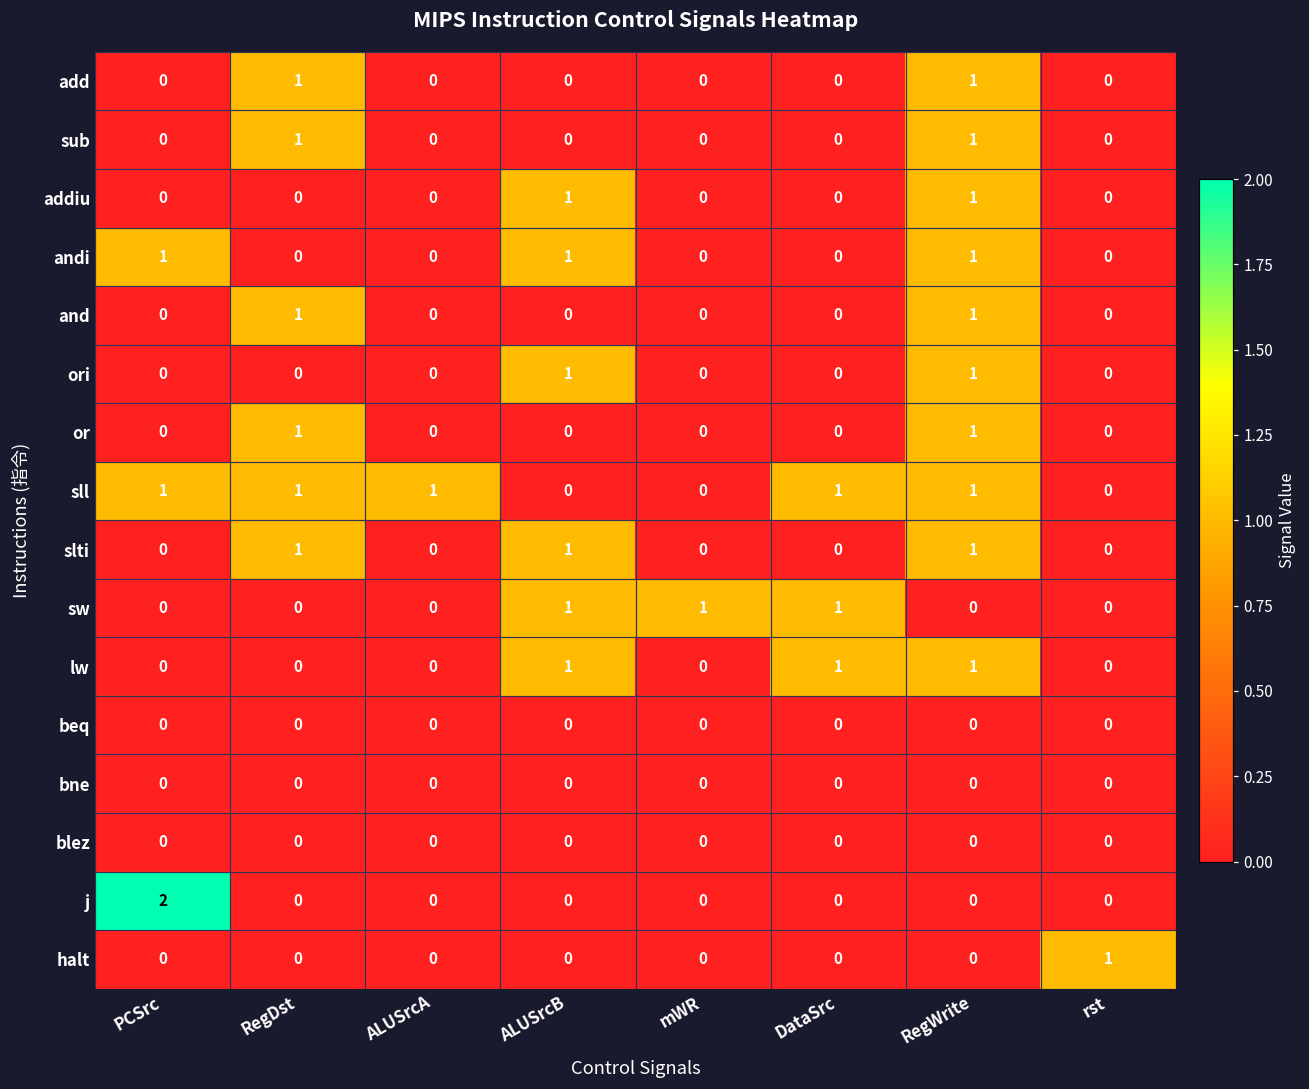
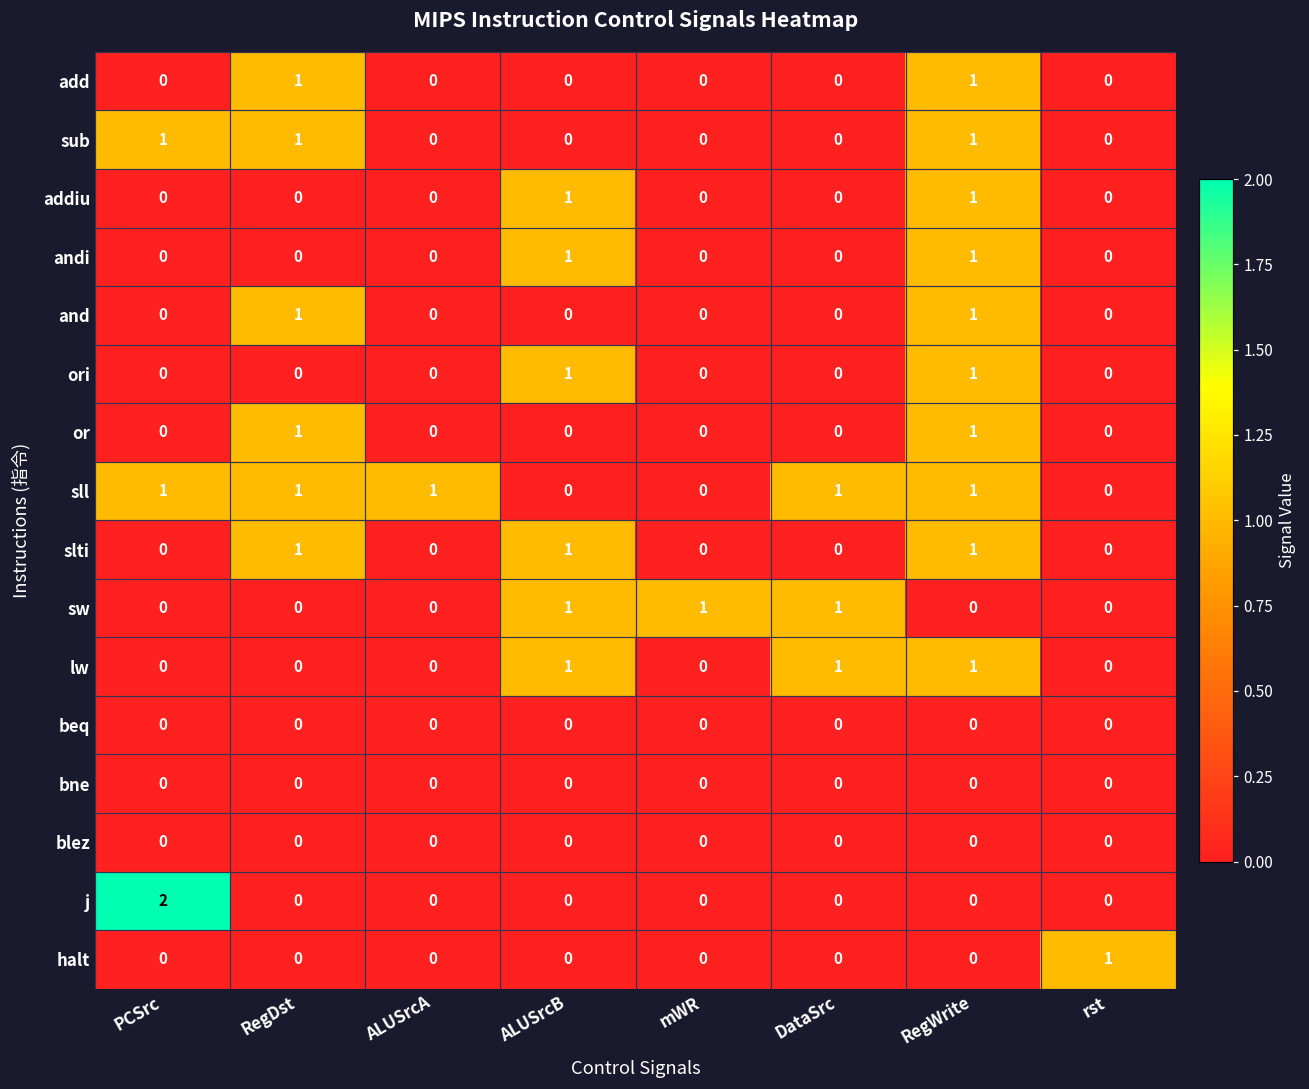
  {
    "add": {
      "PCSrc": 0,
      "RegDst": 1,
      "ALUSrcA": 0,
      "ALUSrcB": 0,
      "mWR": 0,
      "DataSrc": 0,
      "RegWrite": 1,
      "rst": 0
    },
    "sub": {
-     "PCSrc": 0,
+     "PCSrc": 1,
      "RegDst": 1,
      "ALUSrcA": 0,
      "ALUSrcB": 0,
      "mWR": 0,
      "DataSrc": 0,
      "RegWrite": 1,
      "rst": 0
    },
    "addiu": {
      "PCSrc": 0,
      "RegDst": 0,
      "ALUSrcA": 0,
      "ALUSrcB": 1,
      "mWR": 0,
      "DataSrc": 0,
      "RegWrite": 1,
      "rst": 0
    },
    "andi": {
-     "PCSrc": 1,
+     "PCSrc": 0,
      "RegDst": 0,
      "ALUSrcA": 0,
      "ALUSrcB": 1,
      "mWR": 0,
      "DataSrc": 0,
      "RegWrite": 1,
      "rst": 0
    },
    "and": {
      "PCSrc": 0,
      "RegDst": 1,
      "ALUSrcA": 0,
      "ALUSrcB": 0,
      "mWR": 0,
      "DataSrc": 0,
      "RegWrite": 1,
      "rst": 0
    },
    "ori": {
      "PCSrc": 0,
      "RegDst": 0,
      "ALUSrcA": 0,
      "ALUSrcB": 1,
      "mWR": 0,
      "DataSrc": 0,
      "RegWrite": 1,
      "rst": 0
    },
    "or": {
      "PCSrc": 0,
      "RegDst": 1,
      "ALUSrcA": 0,
      "ALUSrcB": 0,
      "mWR": 0,
      "DataSrc": 0,
      "RegWrite": 1,
      "rst": 0
    },
    "sll": {
      "PCSrc": 1,
      "RegDst": 1,
      "ALUSrcA": 1,
      "ALUSrcB": 0,
      "mWR": 0,
      "DataSrc": 1,
      "RegWrite": 1,
      "rst": 0
    },
    "slti": {
      "PCSrc": 0,
      "RegDst": 1,
      "ALUSrcA": 0,
      "ALUSrcB": 1,
      "mWR": 0,
      "DataSrc": 0,
      "RegWrite": 1,
      "rst": 0
    },
    "sw": {
      "PCSrc": 0,
      "RegDst": 0,
      "ALUSrcA": 0,
      "ALUSrcB": 1,
      "mWR": 1,
      "DataSrc": 1,
      "RegWrite": 0,
      "rst": 0
    },
    "lw": {
      "PCSrc": 0,
      "RegDst": 0,
      "ALUSrcA": 0,
      "ALUSrcB": 1,
      "mWR": 0,
      "DataSrc": 1,
      "RegWrite": 1,
      "rst": 0
    },
    "beq": {
      "PCSrc": 0,
      "RegDst": 0,
      "ALUSrcA": 0,
      "ALUSrcB": 0,
      "mWR": 0,
      "DataSrc": 0,
      "RegWrite": 0,
      "rst": 0
    },
    "bne": {
      "PCSrc": 0,
      "RegDst": 0,
      "ALUSrcA": 0,
      "ALUSrcB": 0,
      "mWR": 0,
      "DataSrc": 0,
      "RegWrite": 0,
      "rst": 0
    },
    "blez": {
      "PCSrc": 0,
      "RegDst": 0,
      "ALUSrcA": 0,
      "ALUSrcB": 0,
      "mWR": 0,
      "DataSrc": 0,
      "RegWrite": 0,
      "rst": 0
    },
    "j": {
      "PCSrc": 2,
      "RegDst": 0,
      "ALUSrcA": 0,
      "ALUSrcB": 0,
      "mWR": 0,
      "DataSrc": 0,
      "RegWrite": 0,
      "rst": 0
    },
    "halt": {
      "PCSrc": 0,
      "RegDst": 0,
      "ALUSrcA": 0,
      "ALUSrcB": 0,
      "mWR": 0,
      "DataSrc": 0,
      "RegWrite": 0,
      "rst": 1
    }
  }
